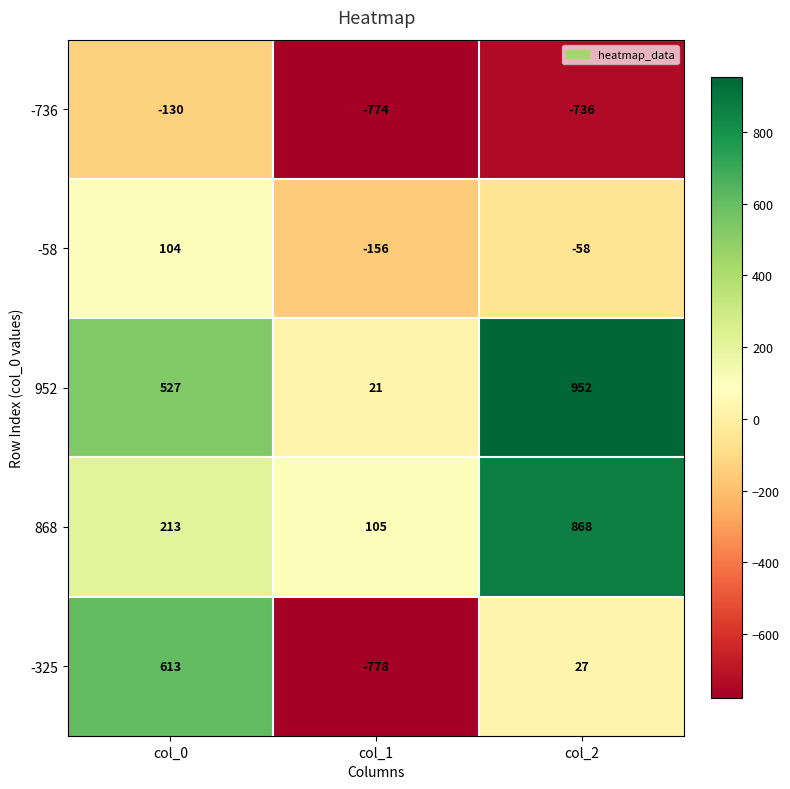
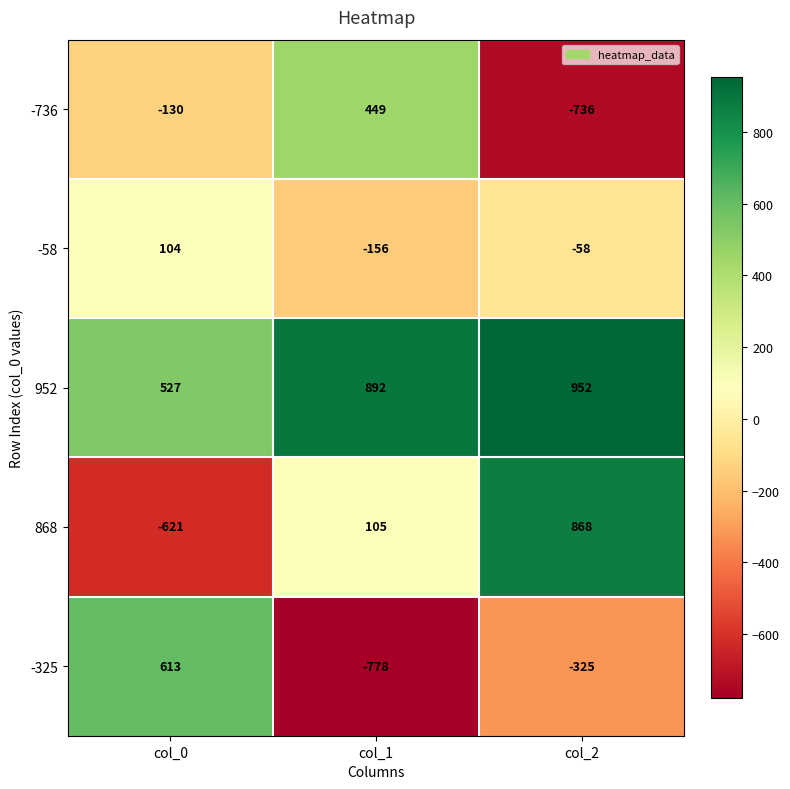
  {
    "-736": {
      "col_0": -130,
-     "col_1": -774,
+     "col_1": 449,
      "col_2": -736
    },
    "-58": {
      "col_0": 104,
      "col_1": -156,
      "col_2": -58
    },
    "952": {
      "col_0": 527,
-     "col_1": 21,
+     "col_1": 892,
      "col_2": 952
    },
    "868": {
-     "col_0": 213,
+     "col_0": -621,
      "col_1": 105,
      "col_2": 868
    },
    "-325": {
      "col_0": 613,
      "col_1": -778,
-     "col_2": 27
+     "col_2": -325
    }
  }
